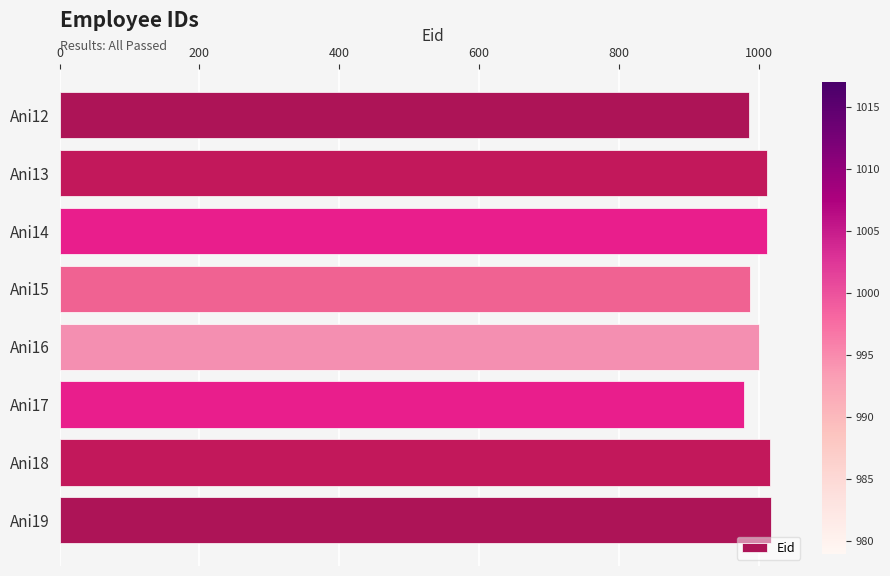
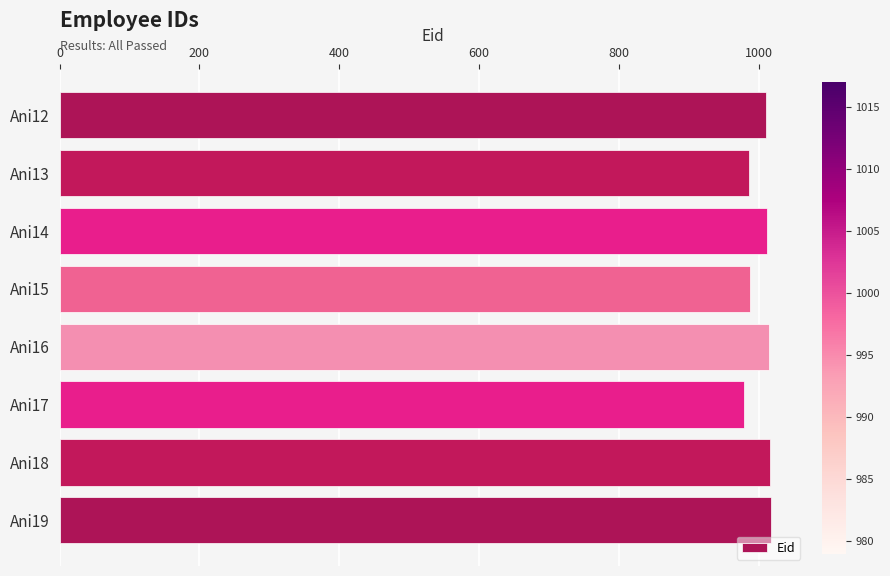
  {
-   "Ani12": 990,
-   "Ani13": 1010,
+   "Ani12": 1010,
+   "Ani13": 990,
    "Ani14": 1010,
    "Ani15": 990,
-   "Ani16": 1000,
+   "Ani16": 1010,
    "Ani17": 980,
    "Ani18": 1020,
    "Ani19": 1020
  }
